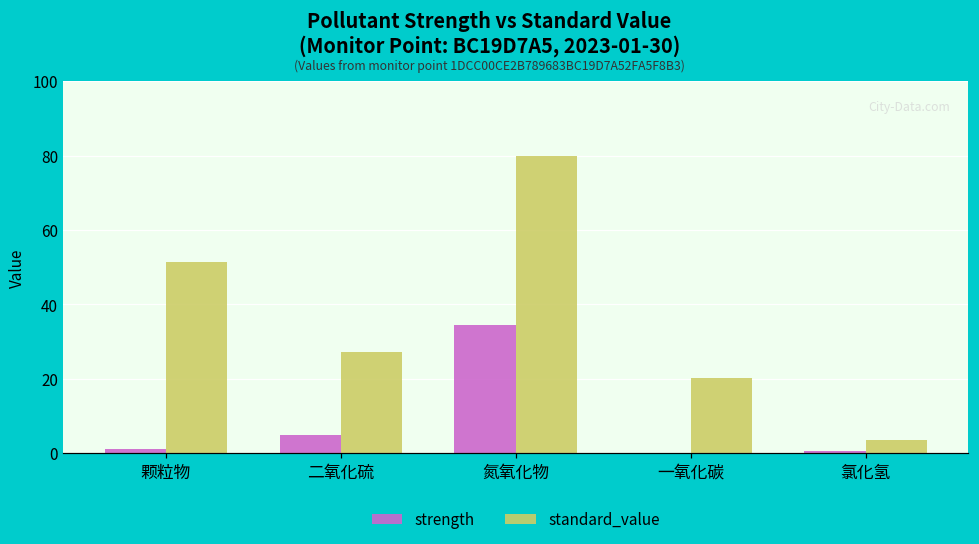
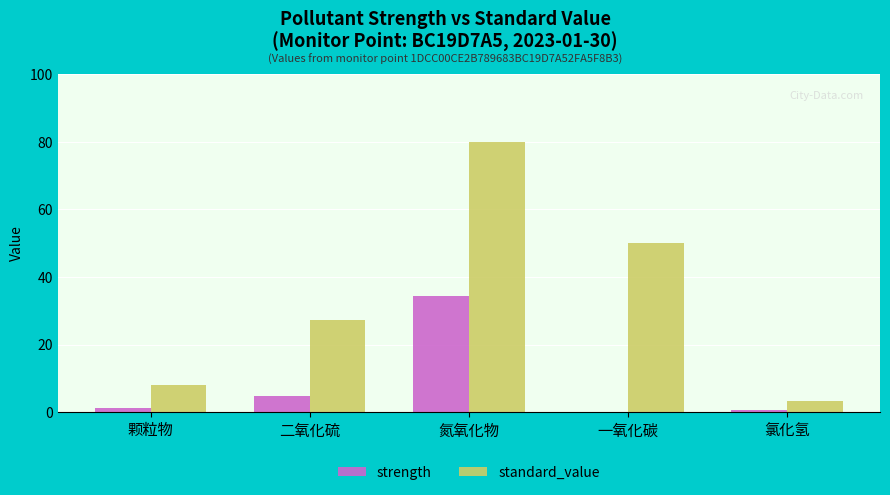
  {
    "strength": {
      "颗粒物": 1,
      "二氧化硫": 5,
      "氮氧化物": 35
    },
    "standard_value": {
-     "颗粒物": 51,
+     "颗粒物": 8,
      "二氧化硫": 27,
      "氮氧化物": 80,
-     "一氧化碳": 20,
+     "一氧化碳": 50,
      "氯化氢": 4
    }
  }
